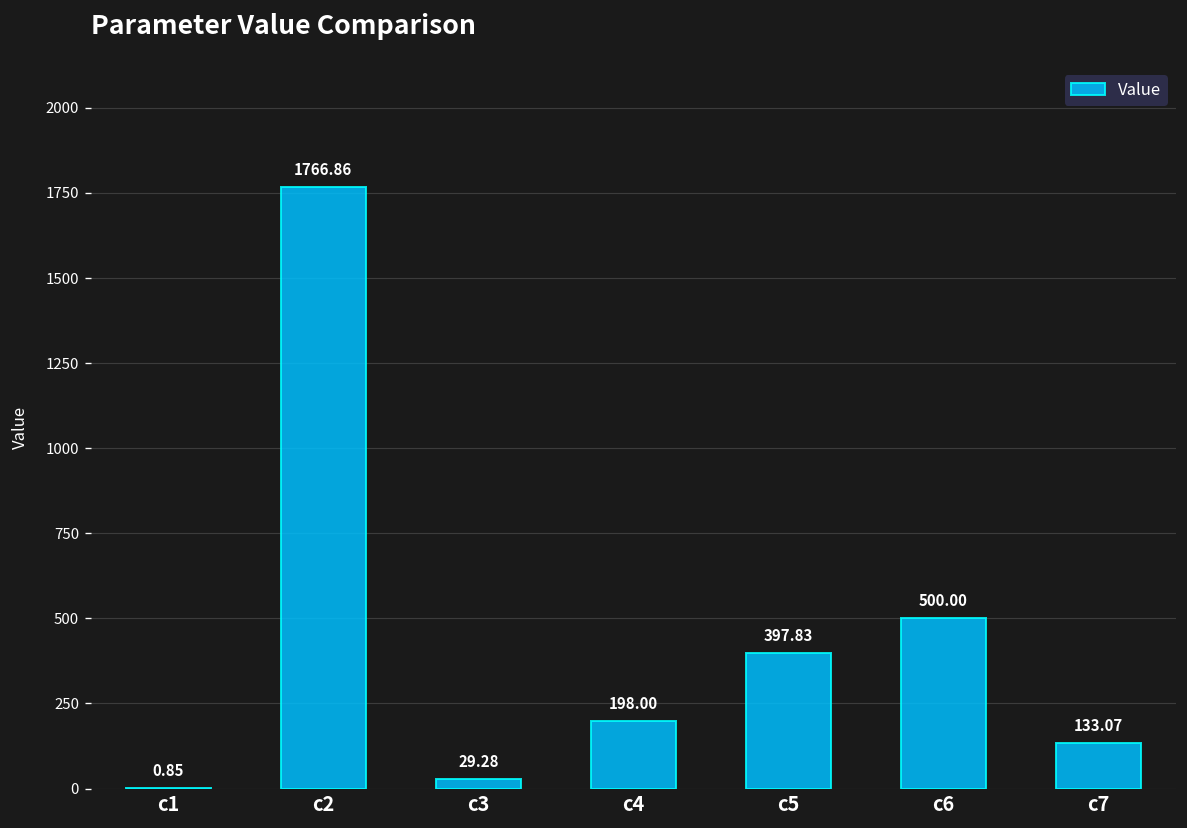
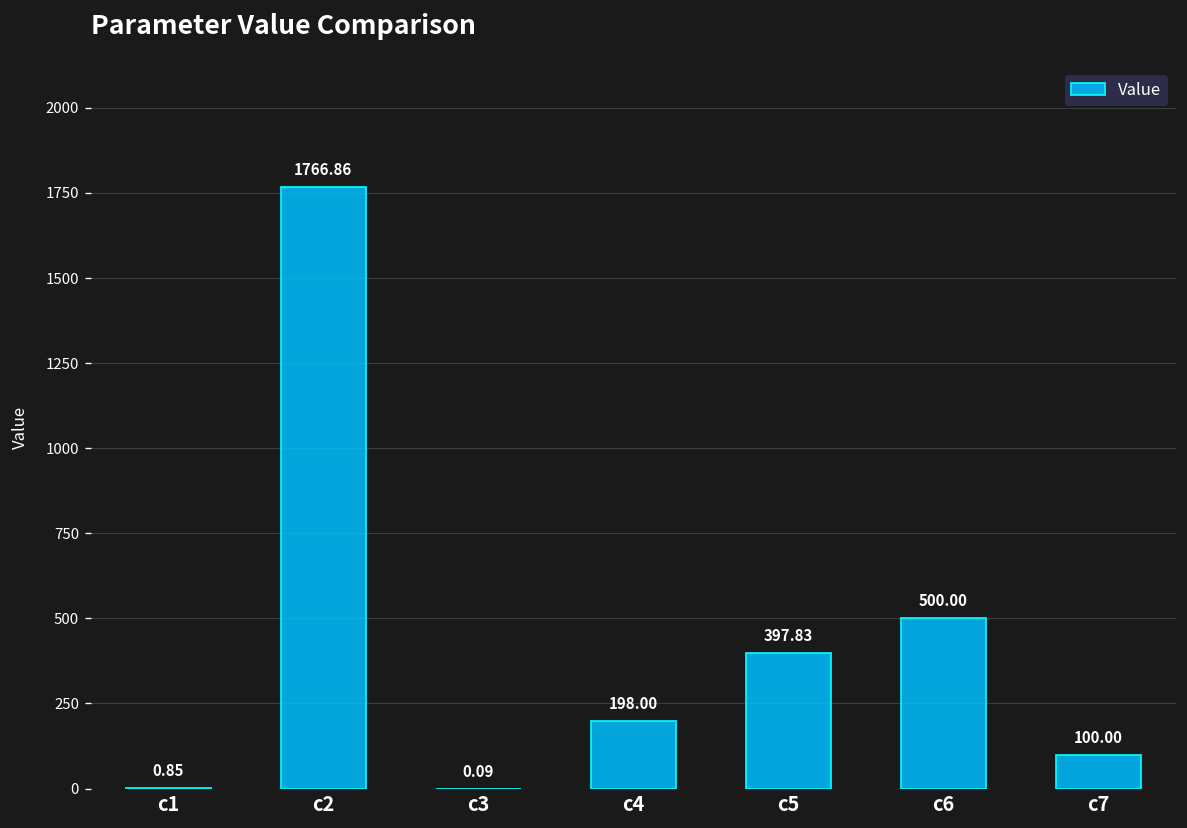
  {
    "c1": 0.85,
    "c2": 1766.86,
-   "c3": 29.28,
+   "c3": 0.09,
    "c4": 198.00,
    "c5": 397.83,
    "c6": 500.00,
-   "c7": 133.07
+   "c7": 100.00
  }
